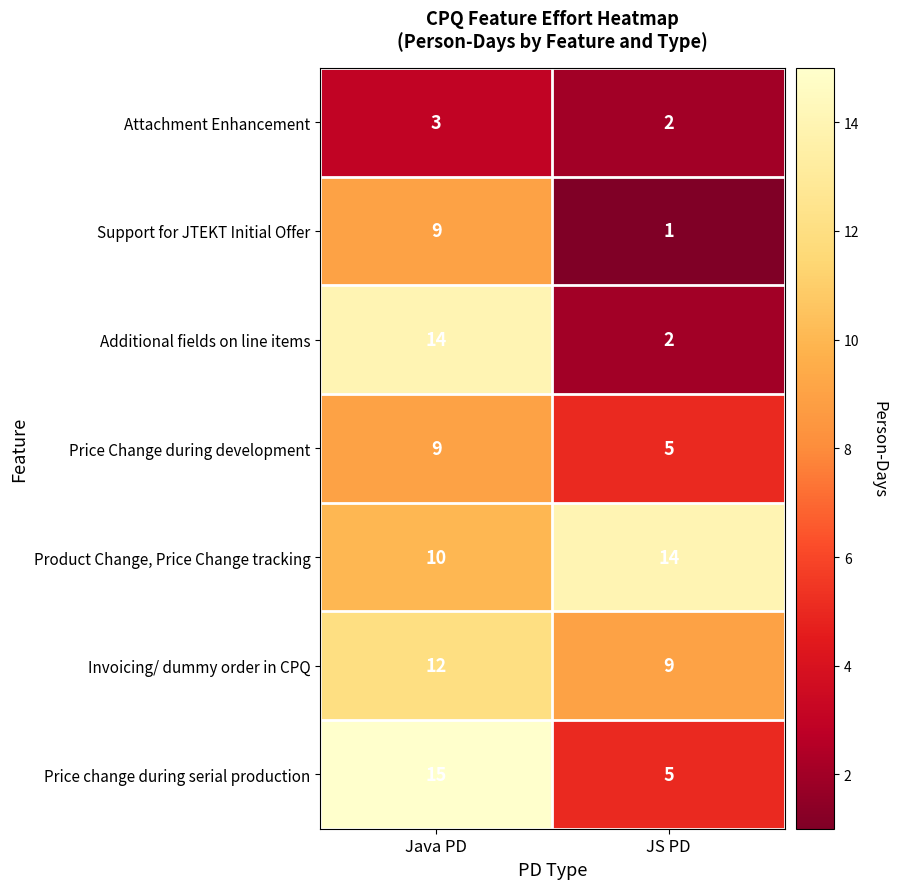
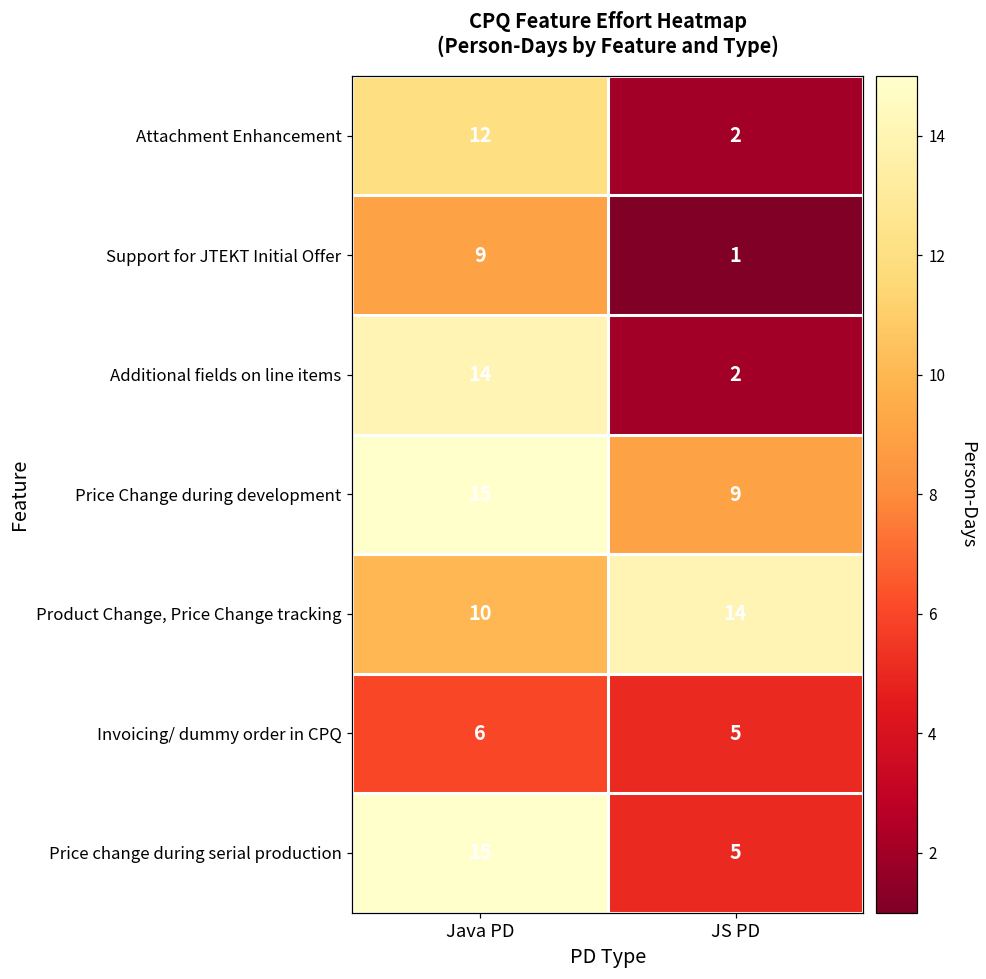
  {
    "Attachment Enhancement": {
-     "Java PD": 3,
+     "Java PD": 12,
      "JS PD": 2
    },
    "Support for JTEKT Initial Offer": {
      "Java PD": 9,
      "JS PD": 1
    },
    "Additional fields on line items": {
      "Java PD": 14,
      "JS PD": 2
    },
    "Price Change during development": {
-     "Java PD": 9,
-     "JS PD": 5
+     "Java PD": 15,
+     "JS PD": 9
    },
    "Product Change, Price Change tracking": {
      "Java PD": 10,
      "JS PD": 14
    },
    "Invoicing/ dummy order in CPQ": {
-     "Java PD": 12,
-     "JS PD": 9
+     "Java PD": 6,
+     "JS PD": 5
    },
    "Price change during serial production": {
      "Java PD": 15,
      "JS PD": 5
    }
  }
